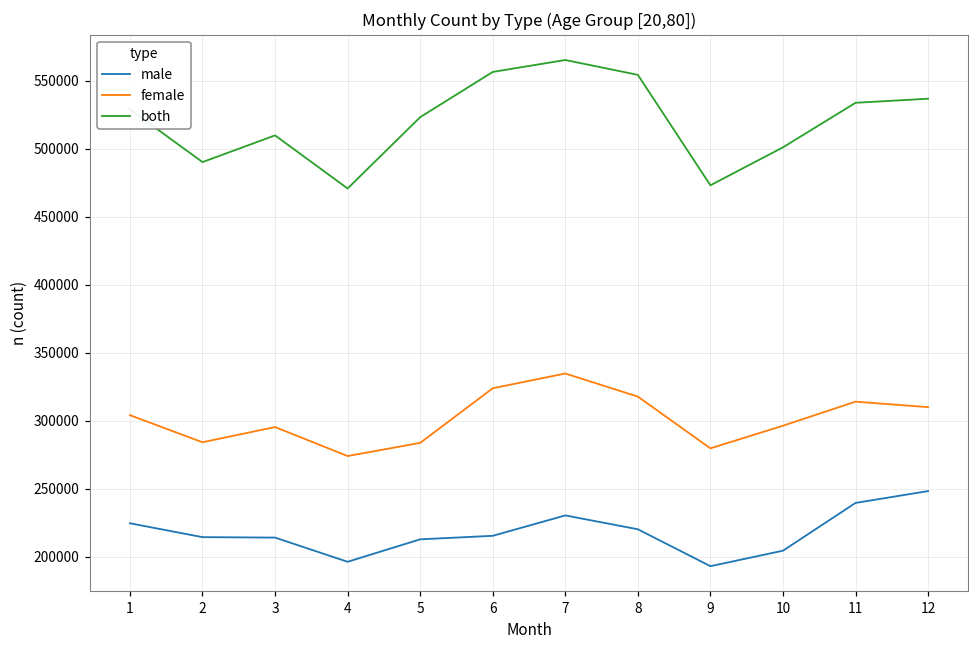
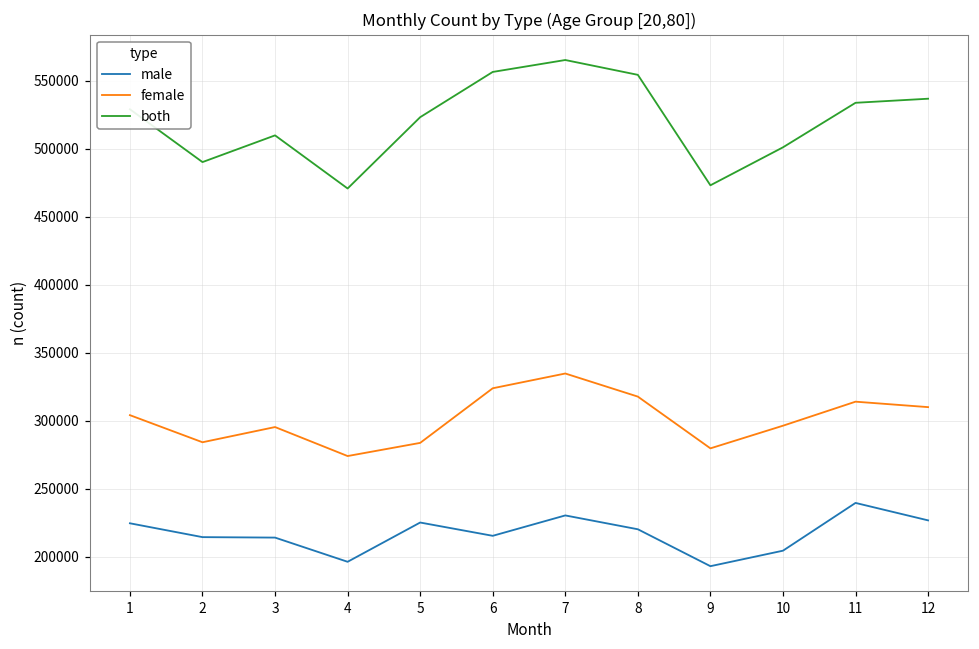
  {
    "male": {
      "1": 225000,
      "2": 215000,
      "3": 214000,
      "4": 196000,
-     "5": 213000,
+     "5": 225000,
      "6": 216000,
      "7": 231000,
      "8": 220000,
      "9": 193000,
      "10": 205000,
      "11": 240000,
-     "12": 248000
+     "12": 227000
    },
    "female": {
      "1": 304000,
      "2": 284000,
      "3": 295000,
      "4": 274000,
      "5": 284000,
      "6": 324000,
      "7": 335000,
      "8": 318000,
      "9": 280000,
      "10": 296000,
      "11": 314000,
      "12": 310000
    },
    "both": {
      "2": 490000,
      "3": 510000,
      "4": 471000,
      "5": 523000,
      "6": 556000,
      "7": 565000,
      "8": 554000,
      "9": 473000,
      "10": 501000,
      "11": 534000,
      "12": 537000
    }
  }
